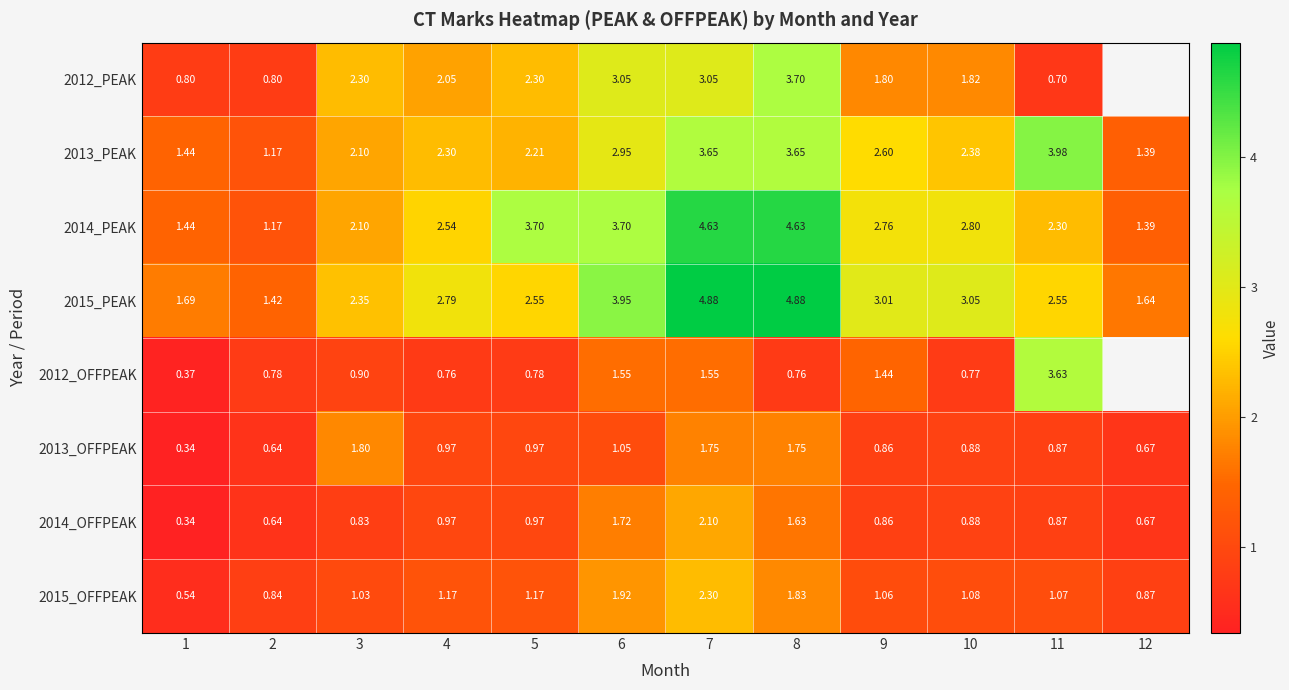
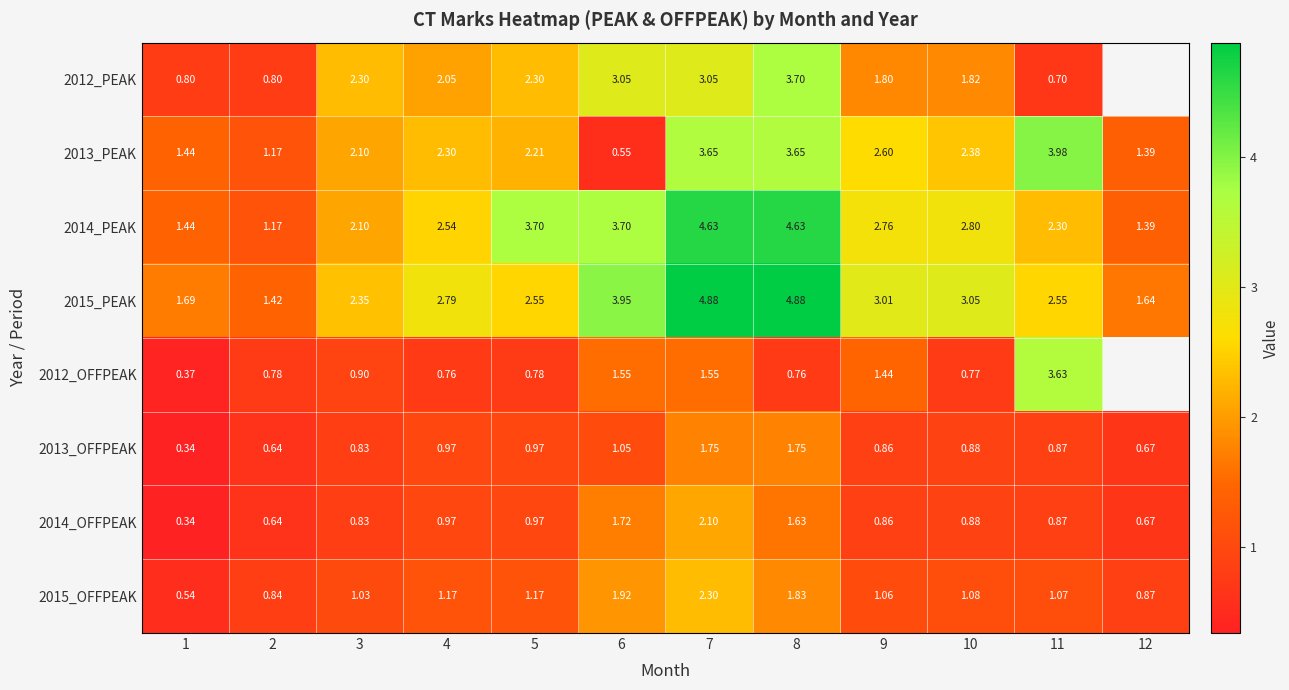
  {
    "2012_PEAK": {
      "1": 0.80,
      "2": 0.80,
      "3": 2.30,
      "4": 2.05,
      "5": 2.30,
      "6": 3.05,
      "7": 3.05,
      "8": 3.70,
      "9": 1.80,
      "10": 1.82,
      "11": 0.70
    },
    "2013_PEAK": {
      "1": 1.44,
      "2": 1.17,
      "3": 2.10,
      "4": 2.30,
      "5": 2.21,
-     "6": 2.95,
+     "6": 0.55,
      "7": 3.65,
      "8": 3.65,
      "9": 2.60,
      "10": 2.38,
      "11": 3.98,
      "12": 1.39
    },
    "2014_PEAK": {
      "1": 1.44,
      "2": 1.17,
      "3": 2.10,
      "4": 2.54,
      "5": 3.70,
      "6": 3.70,
      "7": 4.63,
      "8": 4.63,
      "9": 2.76,
      "10": 2.80,
      "11": 2.30,
      "12": 1.39
    },
    "2015_PEAK": {
      "1": 1.69,
      "2": 1.42,
      "3": 2.35,
      "4": 2.79,
      "5": 2.55,
      "6": 3.95,
      "7": 4.88,
      "8": 4.88,
      "9": 3.01,
      "10": 3.05,
      "11": 2.55,
      "12": 1.64
    },
    "2012_OFFPEAK": {
      "1": 0.37,
      "2": 0.78,
      "3": 0.90,
      "4": 0.76,
      "5": 0.78,
      "6": 1.55,
      "7": 1.55,
      "8": 0.76,
      "9": 1.44,
      "10": 0.77,
      "11": 3.63
    },
    "2013_OFFPEAK": {
      "1": 0.34,
      "2": 0.64,
-     "3": 1.80,
+     "3": 0.83,
      "4": 0.97,
      "5": 0.97,
      "6": 1.05,
      "7": 1.75,
      "8": 1.75,
      "9": 0.86,
      "10": 0.88,
      "11": 0.87,
      "12": 0.67
    },
    "2014_OFFPEAK": {
      "1": 0.34,
      "2": 0.64,
      "3": 0.83,
      "4": 0.97,
      "5": 0.97,
      "6": 1.72,
      "7": 2.10,
      "8": 1.63,
      "9": 0.86,
      "10": 0.88,
      "11": 0.87,
      "12": 0.67
    },
    "2015_OFFPEAK": {
      "1": 0.54,
      "2": 0.84,
      "3": 1.03,
      "4": 1.17,
      "5": 1.17,
      "6": 1.92,
      "7": 2.30,
      "8": 1.83,
      "9": 1.06,
      "10": 1.08,
      "11": 1.07,
      "12": 0.87
    }
  }
